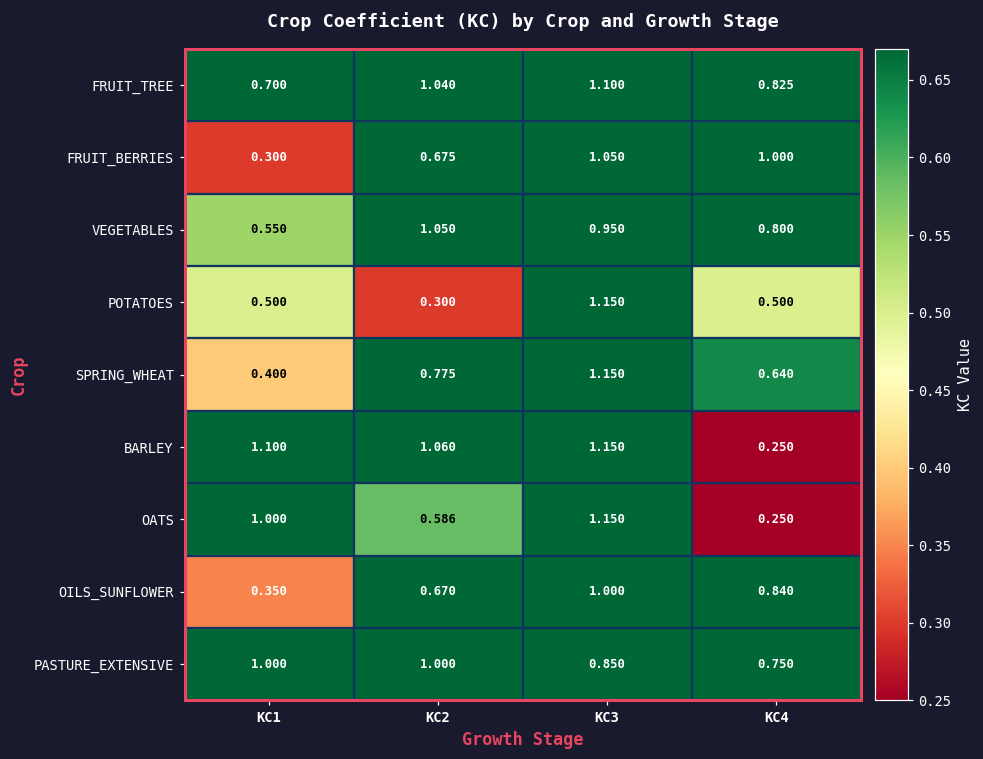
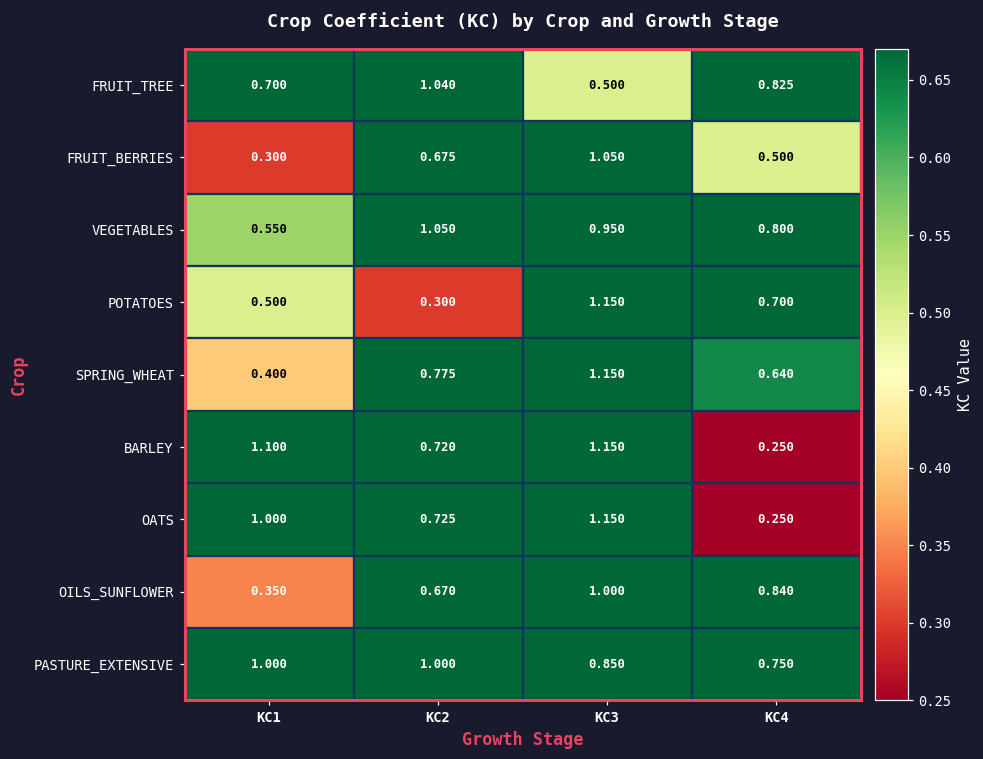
  {
    "FRUIT_TREE": {
      "KC1": 0.700,
      "KC2": 1.040,
-     "KC3": 1.100,
+     "KC3": 0.500,
      "KC4": 0.825
    },
    "FRUIT_BERRIES": {
      "KC1": 0.300,
      "KC2": 0.675,
      "KC3": 1.050,
-     "KC4": 1.000
+     "KC4": 0.500
    },
    "VEGETABLES": {
      "KC1": 0.550,
      "KC2": 1.050,
      "KC3": 0.950,
      "KC4": 0.800
    },
    "POTATOES": {
      "KC1": 0.500,
      "KC2": 0.300,
      "KC3": 1.150,
-     "KC4": 0.500
+     "KC4": 0.700
    },
    "SPRING_WHEAT": {
      "KC1": 0.400,
      "KC2": 0.775,
      "KC3": 1.150,
      "KC4": 0.640
    },
    "BARLEY": {
      "KC1": 1.100,
-     "KC2": 1.060,
+     "KC2": 0.720,
      "KC3": 1.150,
      "KC4": 0.250
    },
    "OATS": {
      "KC1": 1.000,
-     "KC2": 0.586,
+     "KC2": 0.725,
      "KC3": 1.150,
      "KC4": 0.250
    },
    "OILS_SUNFLOWER": {
      "KC1": 0.350,
      "KC2": 0.670,
      "KC3": 1.000,
      "KC4": 0.840
    },
    "PASTURE_EXTENSIVE": {
      "KC1": 1.000,
      "KC2": 1.000,
      "KC3": 0.850,
      "KC4": 0.750
    }
  }
